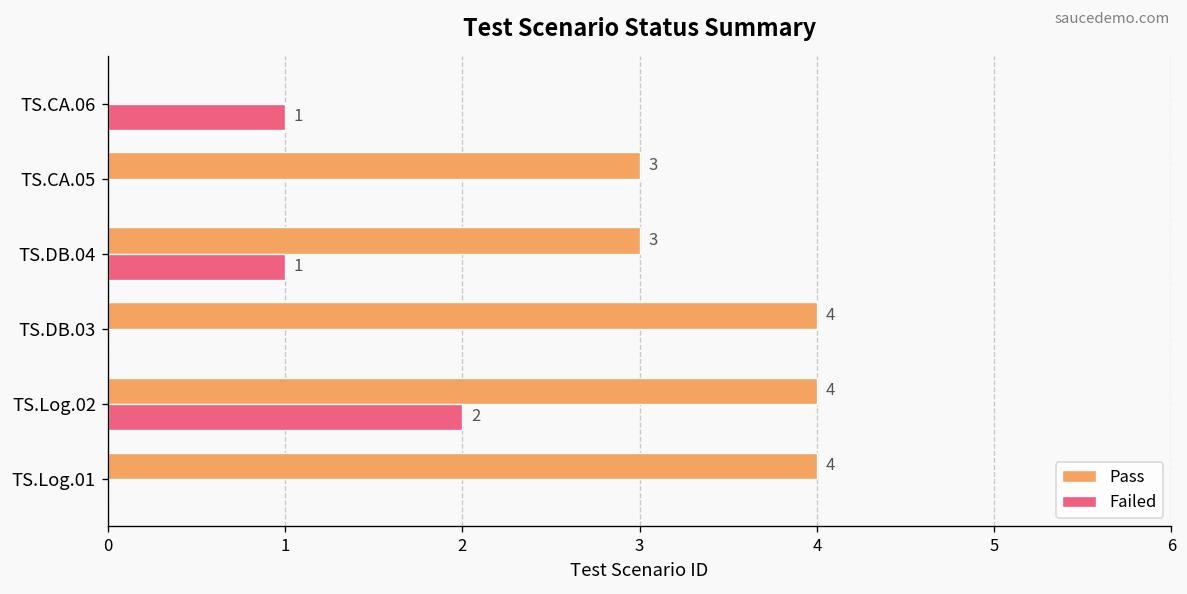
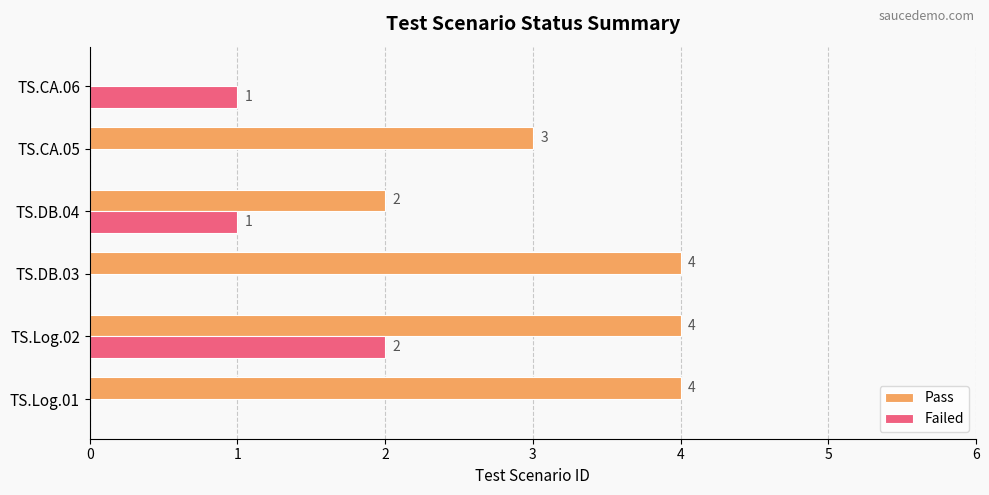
  {
    "Pass": {
      "TS.CA.05": 3,
-     "TS.DB.04": 3,
+     "TS.DB.04": 2,
      "TS.DB.03": 4,
      "TS.Log.02": 4,
      "TS.Log.01": 4
    },
    "Failed": {
      "TS.CA.06": 1,
      "TS.DB.04": 1,
      "TS.Log.02": 2
    }
  }
